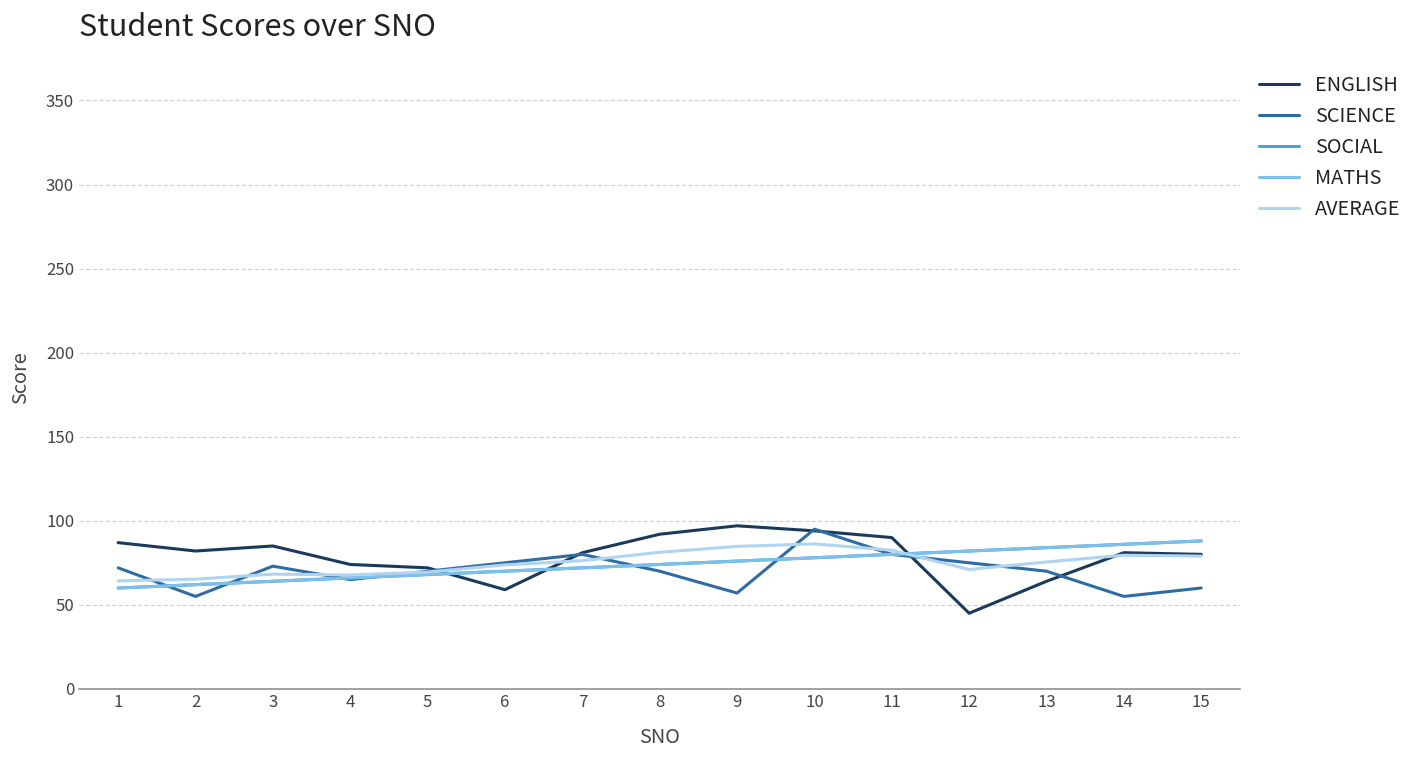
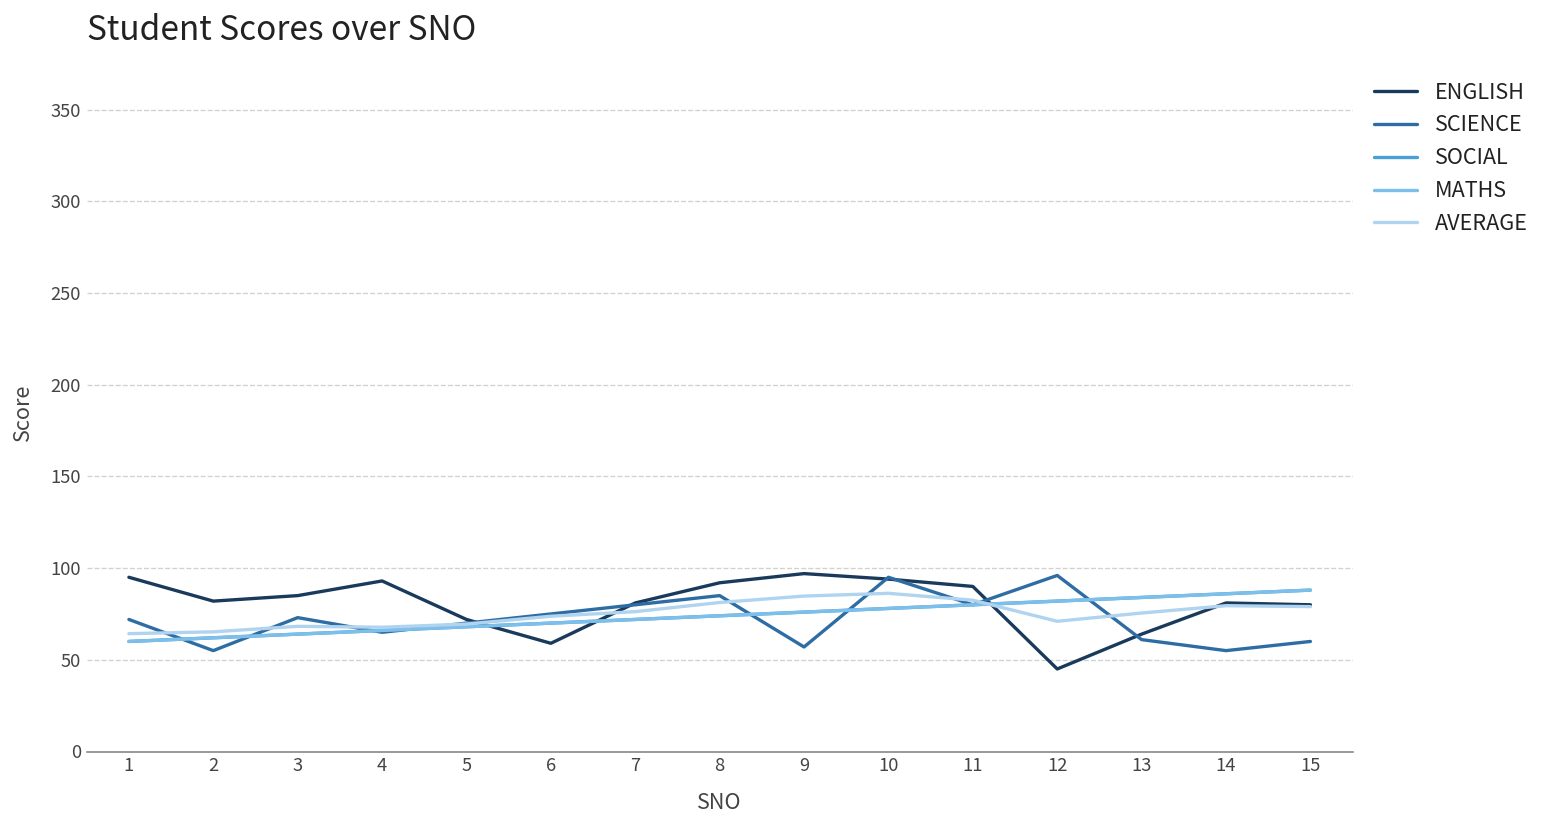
  {
    "ENGLISH": {
-     "1": 87,
+     "1": 95,
      "2": 82,
      "3": 85,
-     "4": 74,
+     "4": 93,
      "5": 72,
      "6": 59,
      "8": 92,
      "9": 97,
      "11": 90,
      "12": 45,
      "13": 64
    },
    "SCIENCE": {
      "1": 72,
      "2": 55,
      "3": 73,
-     "8": 70,
+     "8": 85,
      "9": 57,
-     "12": 75,
-     "13": 70,
+     "12": 96,
+     "13": 61,
      "14": 55,
      "15": 60
    }
  }
